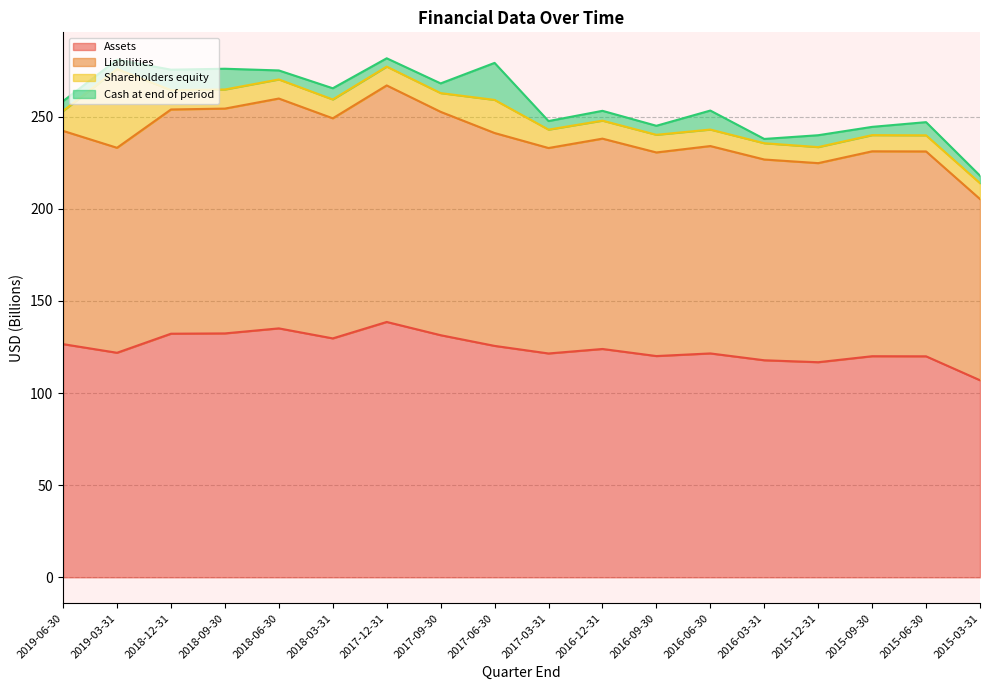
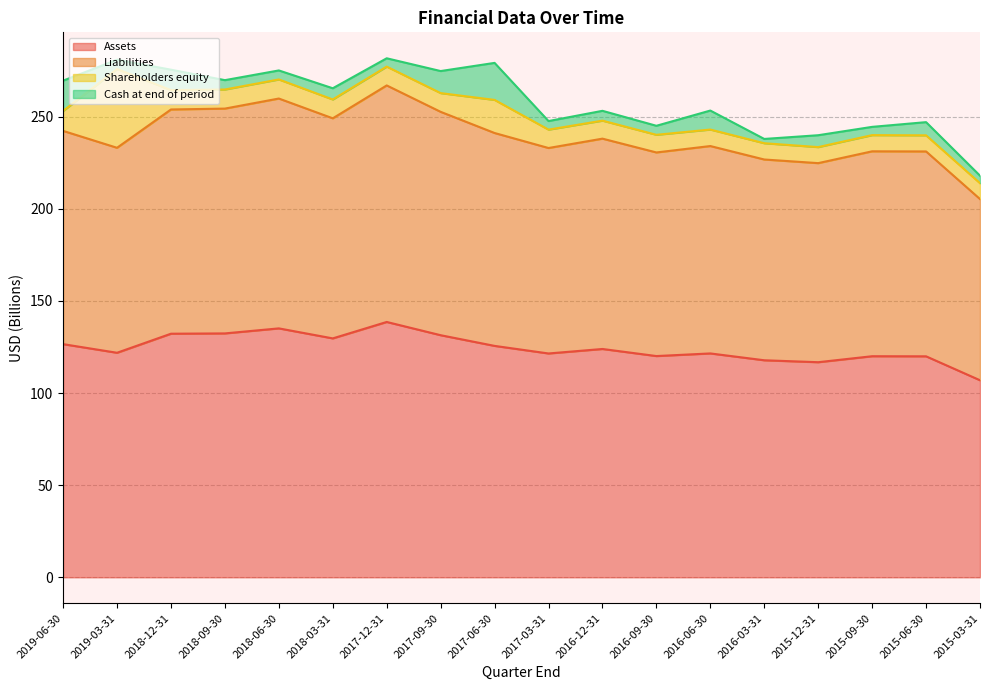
  {
    "Shareholders equity": {
      "2019-06-30": 11,
      "2018-09-30": 10,
      "2018-06-30": 10,
      "2018-03-31": 10,
      "2017-12-31": 10,
      "2017-09-30": 10,
      "2017-06-30": 18,
      "2017-03-31": 10,
      "2016-12-31": 10,
      "2016-09-30": 10,
      "2016-06-30": 9,
      "2016-03-31": 9,
      "2015-12-31": 9,
      "2015-09-30": 9,
      "2015-06-30": 9,
      "2015-03-31": 9
    },
    "Cash at end of period": {
-     "2019-06-30": 5,
-     "2018-09-30": 11,
+     "2019-06-30": 16,
+     "2018-09-30": 5,
      "2018-06-30": 5,
      "2018-03-31": 6,
      "2017-12-31": 5,
-     "2017-09-30": 5,
+     "2017-09-30": 12,
      "2017-06-30": 20,
      "2017-03-31": 5,
      "2016-12-31": 5,
      "2016-09-30": 5,
      "2016-06-30": 10,
      "2016-03-31": 2,
      "2015-12-31": 6,
      "2015-09-30": 4,
      "2015-06-30": 7,
      "2015-03-31": 4
    }
  }
